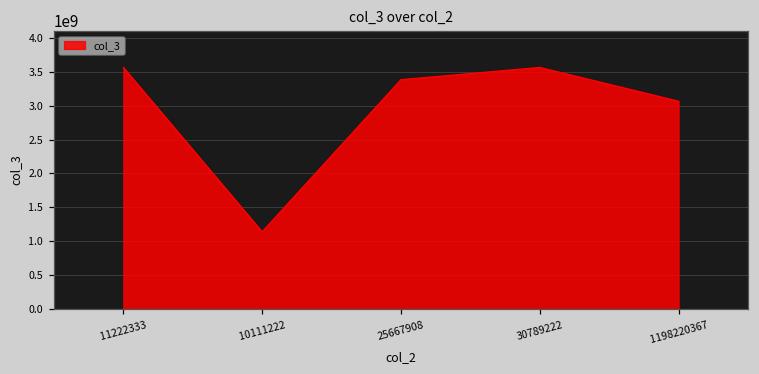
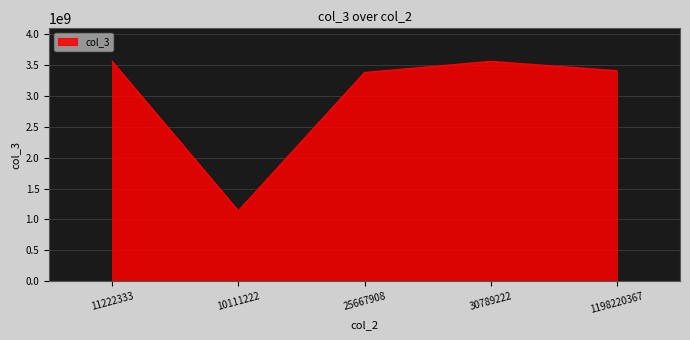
  {
    "11222333": 3600000000,
    "10111222": 1100000000,
    "25667908": 3400000000,
    "30789222": 3600000000,
-   "1198220367": 3100000000
+   "1198220367": 3400000000
  }
